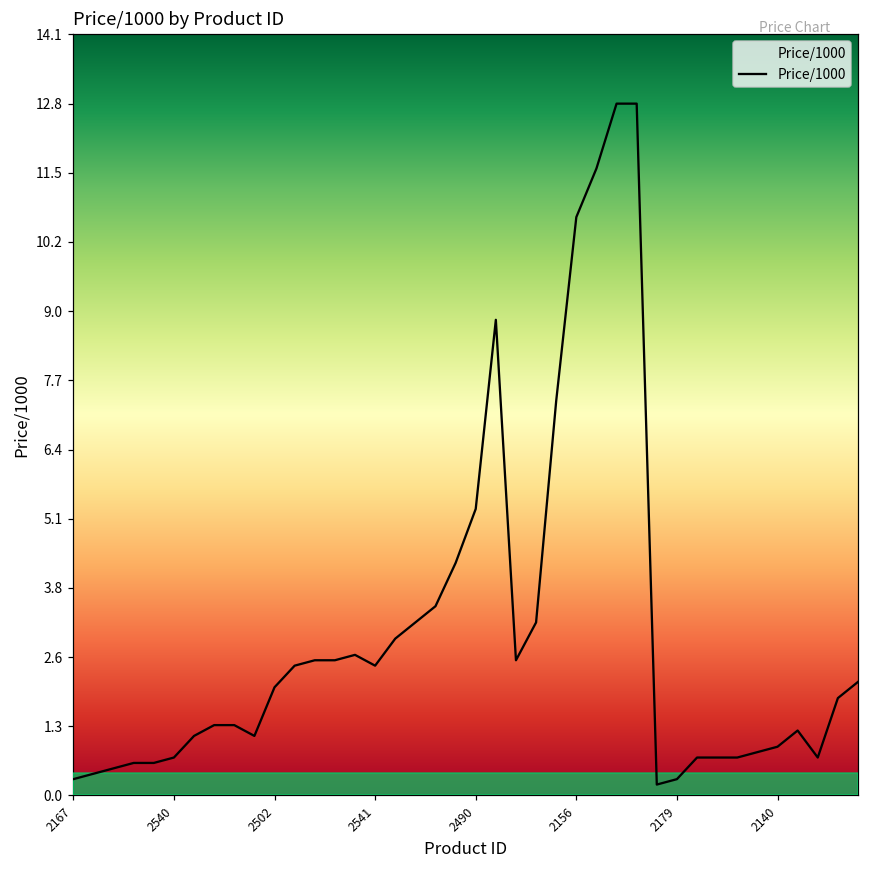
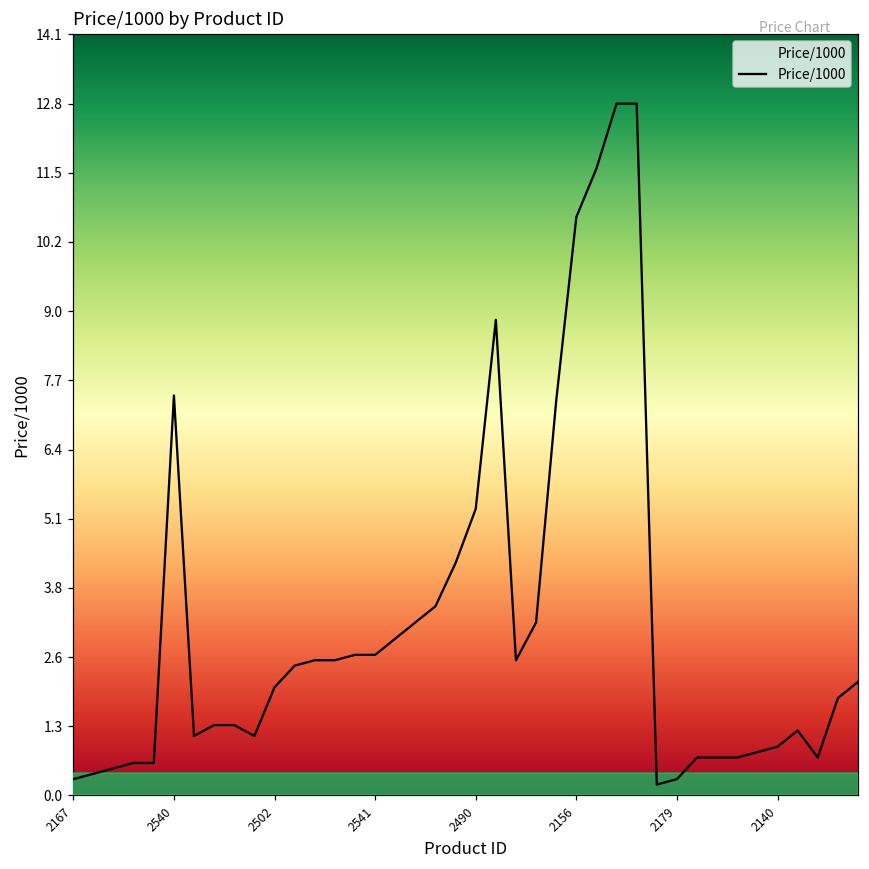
  {
-   "2540": 0.7,
+   "2540": 7.4,
    "2502": 2.0,
-   "2541": 2.4,
+   "2541": 2.6,
    "2490": 5.3,
    "2156": 10.7,
    "2140": 0.9
  }
